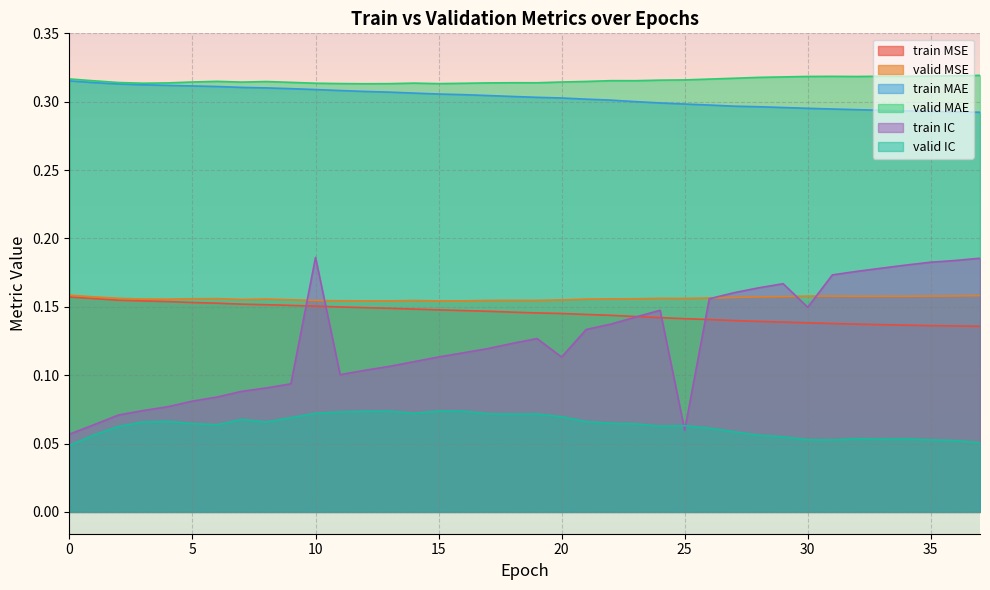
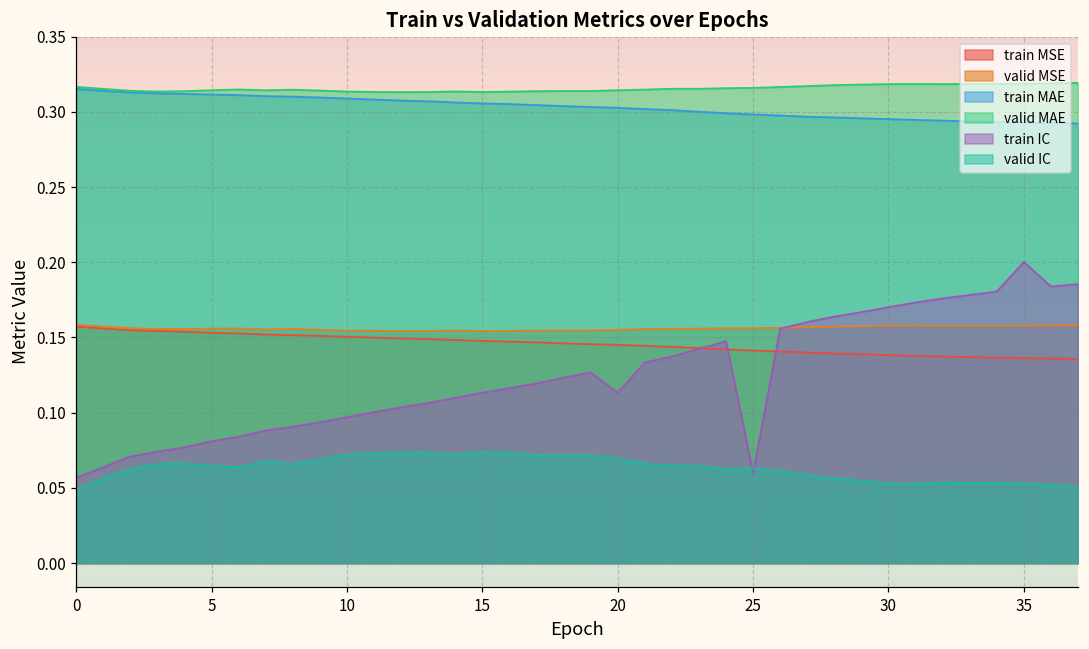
  {
    "train IC": {
      "0": 0.057,
      "5": 0.081,
-     "10": 0.186,
+     "10": 0.097,
      "15": 0.113,
      "20": 0.113,
      "25": 0.060,
-     "30": 0.150,
-     "35": 0.183
+     "30": 0.170,
+     "35": 0.200
    }
  }
